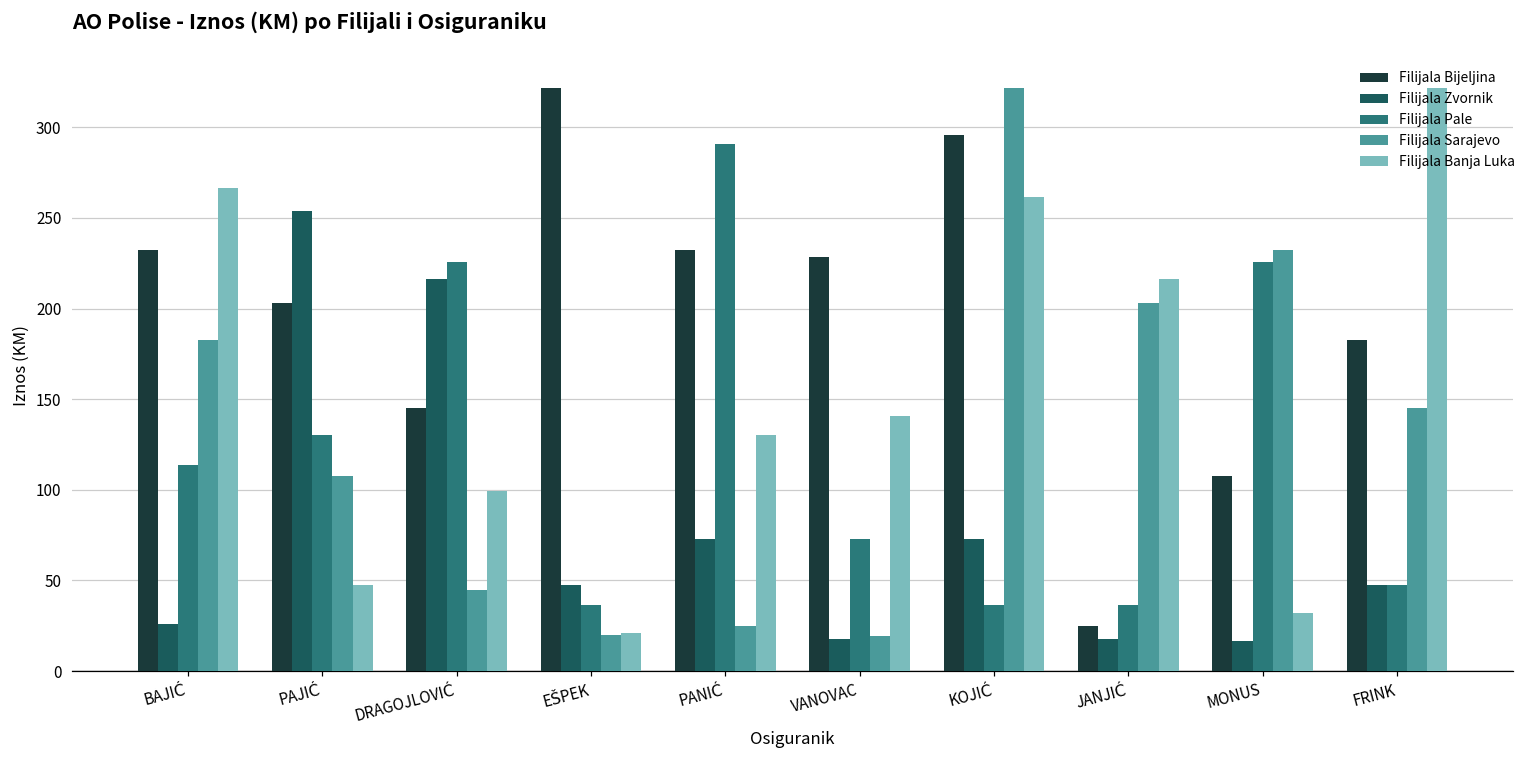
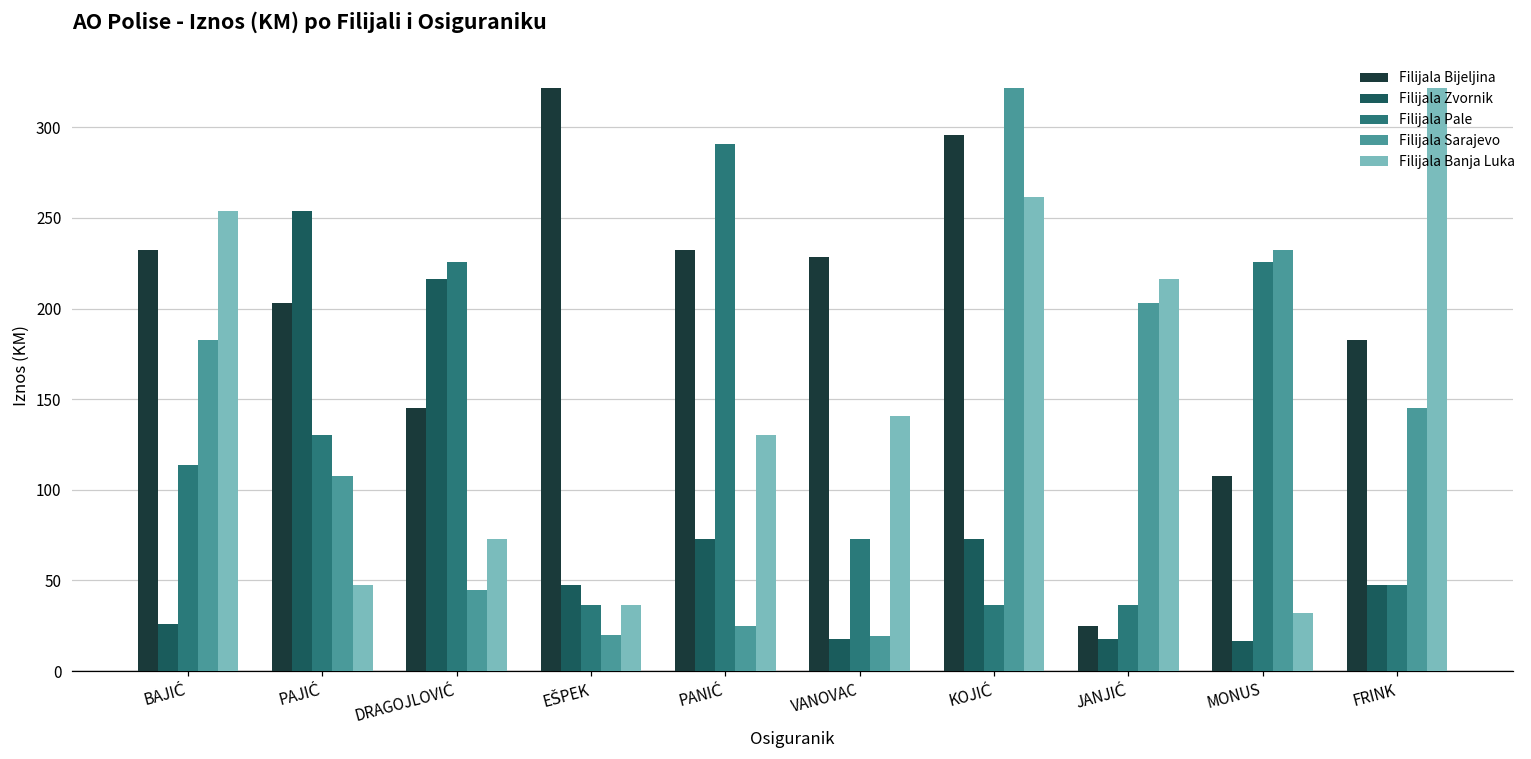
  {
    "Filijala Banja Luka": {
-     "BAJIĆ": 267,
+     "BAJIĆ": 254,
      "PAJIĆ": 48,
-     "DRAGOJLOVIĆ": 99,
-     "EŠPEK": 21,
+     "DRAGOJLOVIĆ": 73,
+     "EŠPEK": 36,
      "PANIĆ": 130,
      "VANOVAC": 141,
      "KOJIĆ": 262,
      "JANJIĆ": 216,
      "MONUS": 32,
      "FRINK": 322
    }
  }
